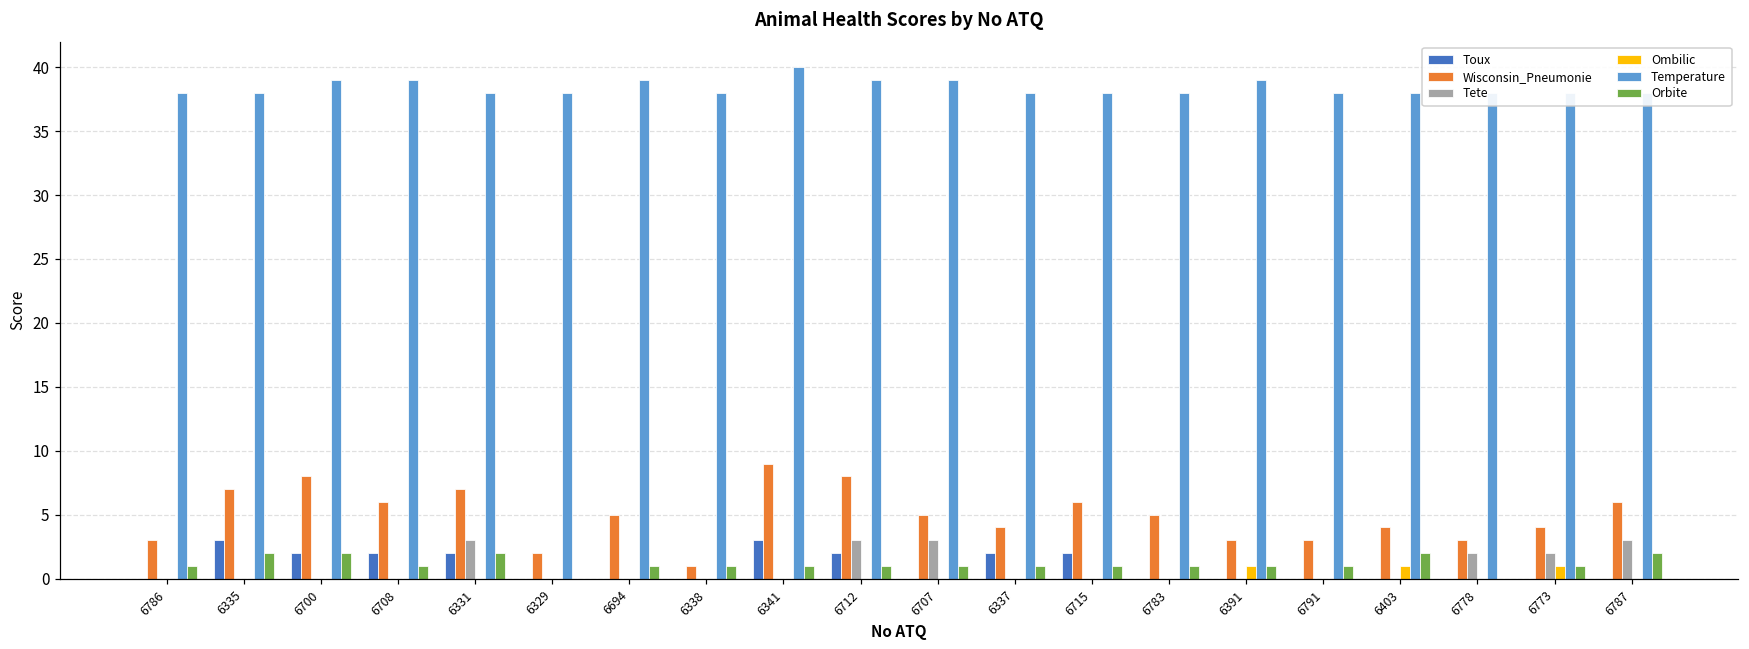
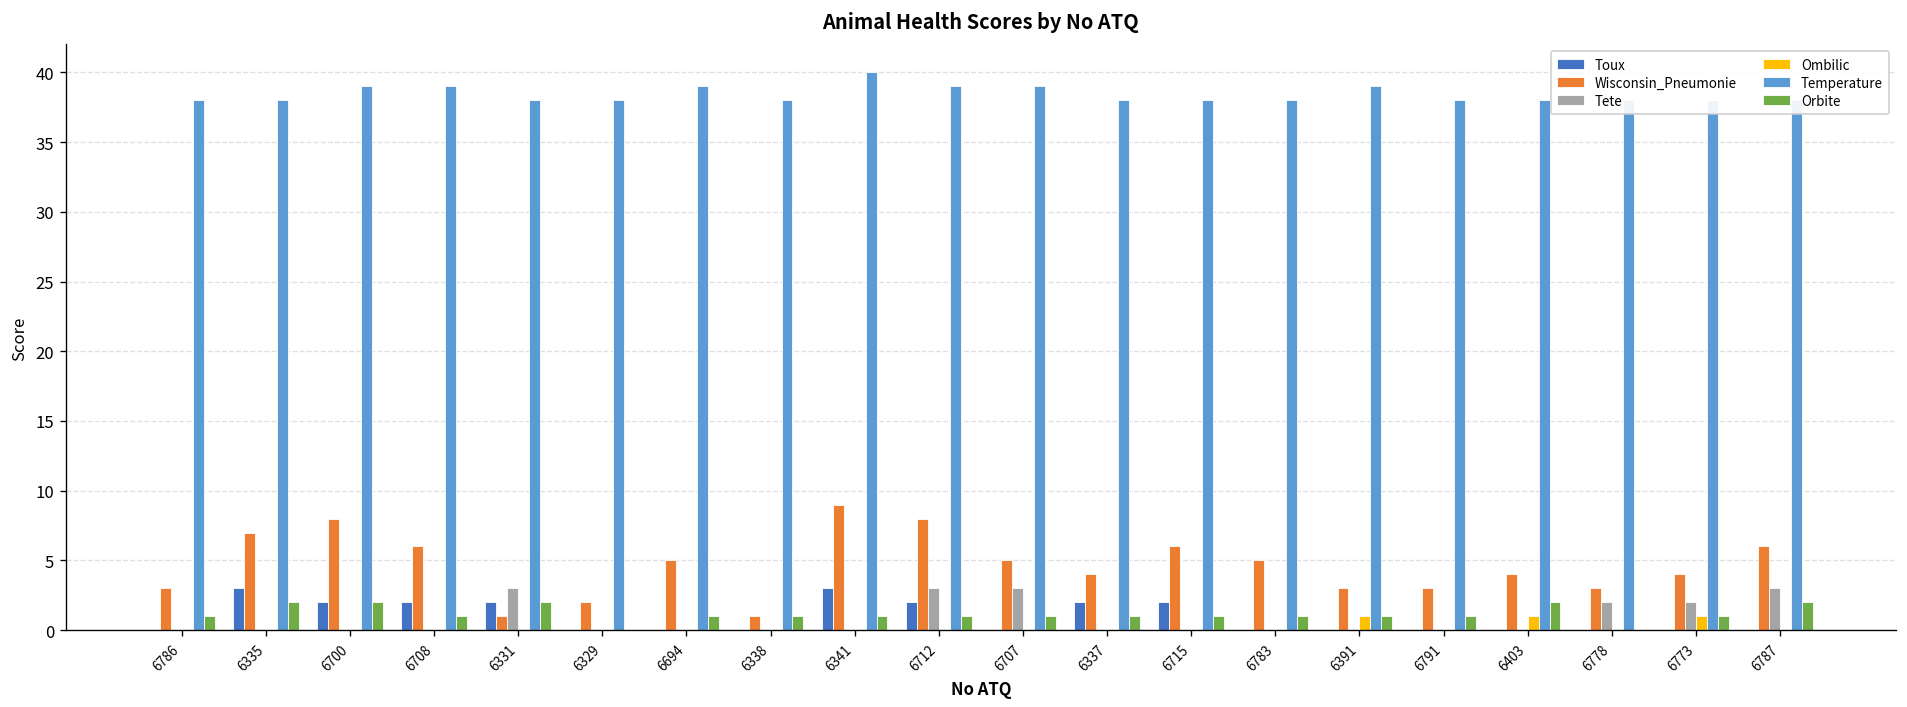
  {
    "Wisconsin_Pneumonie": {
      "6786": 3,
      "6335": 7,
      "6700": 8,
      "6708": 6,
-     "6331": 7,
+     "6331": 1,
      "6329": 2,
      "6694": 5,
      "6338": 1,
      "6341": 9,
      "6712": 8,
      "6707": 5,
      "6337": 4,
      "6715": 6,
      "6783": 5,
      "6391": 3,
      "6791": 3,
      "6403": 4,
      "6778": 3,
      "6773": 4,
      "6787": 6
    },
    "Tete": {
      "6786": 0,
      "6335": 0,
      "6700": 0,
      "6708": 0,
      "6331": 3,
      "6329": 0,
      "6694": 0,
      "6338": 0,
      "6341": 0,
      "6712": 3,
      "6707": 3,
      "6337": 0,
      "6715": 0,
      "6783": 0,
      "6391": 0,
      "6791": 0,
      "6403": 0,
      "6778": 2,
      "6773": 2,
      "6787": 3
    },
    "Ombilic": {
      "6786": 0,
      "6335": 0,
      "6700": 0,
      "6708": 0,
      "6331": 0,
      "6329": 0,
      "6694": 0,
      "6338": 0,
      "6341": 0,
      "6712": 0,
      "6707": 0,
      "6337": 0,
      "6715": 0,
      "6783": 0,
      "6391": 1,
      "6791": 0,
      "6403": 1,
      "6778": 0,
      "6773": 1,
      "6787": 0
    },
    "Orbite": {
      "6786": 1,
      "6335": 2,
      "6700": 2,
      "6708": 1,
      "6331": 2,
      "6329": 0,
      "6694": 1,
      "6338": 1,
      "6341": 1,
      "6712": 1,
      "6707": 1,
      "6337": 1,
      "6715": 1,
      "6783": 1,
      "6391": 1,
      "6791": 1,
      "6403": 2,
      "6778": 0,
      "6773": 1,
      "6787": 2
    }
  }
